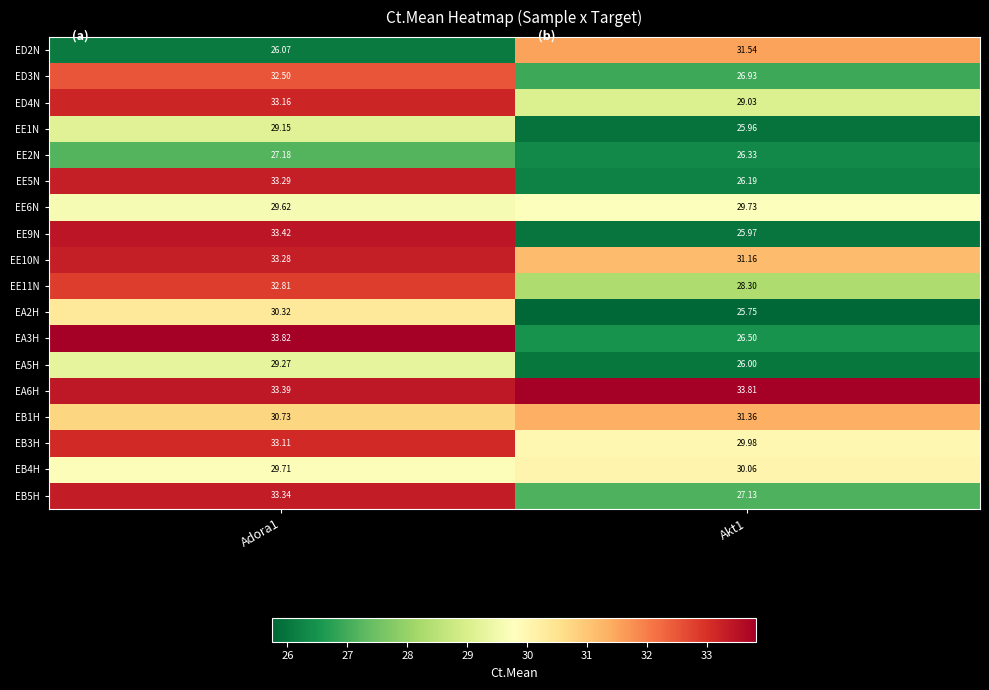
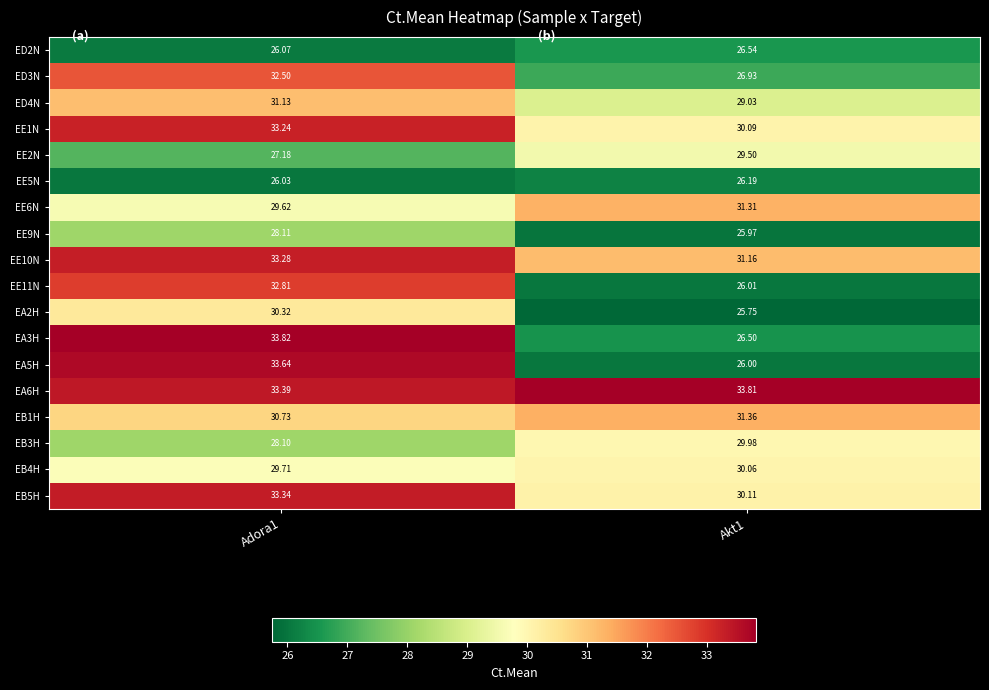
  {
    "ED2N": {
      "Adora1": 26.07,
-     "Akt1": 31.54
+     "Akt1": 26.54
    },
    "ED3N": {
      "Adora1": 32.50,
      "Akt1": 26.93
    },
    "ED4N": {
-     "Adora1": 33.16,
+     "Adora1": 31.13,
      "Akt1": 29.03
    },
    "EE1N": {
-     "Adora1": 29.15,
-     "Akt1": 25.96
+     "Adora1": 33.24,
+     "Akt1": 30.09
    },
    "EE2N": {
      "Adora1": 27.18,
-     "Akt1": 26.33
+     "Akt1": 29.50
    },
    "EE5N": {
-     "Adora1": 33.29,
+     "Adora1": 26.03,
      "Akt1": 26.19
    },
    "EE6N": {
      "Adora1": 29.62,
-     "Akt1": 29.73
+     "Akt1": 31.31
    },
    "EE9N": {
-     "Adora1": 33.42,
+     "Adora1": 28.11,
      "Akt1": 25.97
    },
    "EE10N": {
      "Adora1": 33.28,
      "Akt1": 31.16
    },
    "EE11N": {
      "Adora1": 32.81,
-     "Akt1": 28.30
+     "Akt1": 26.01
    },
    "EA2H": {
      "Adora1": 30.32,
      "Akt1": 25.75
    },
    "EA3H": {
      "Adora1": 33.82,
      "Akt1": 26.50
    },
    "EA5H": {
-     "Adora1": 29.27,
+     "Adora1": 33.64,
      "Akt1": 26.00
    },
    "EA6H": {
      "Adora1": 33.39,
      "Akt1": 33.81
    },
    "EB1H": {
      "Adora1": 30.73,
      "Akt1": 31.36
    },
    "EB3H": {
-     "Adora1": 33.11,
+     "Adora1": 28.10,
      "Akt1": 29.98
    },
    "EB4H": {
      "Adora1": 29.71,
      "Akt1": 30.06
    },
    "EB5H": {
      "Adora1": 33.34,
-     "Akt1": 27.13
+     "Akt1": 30.11
    }
  }
